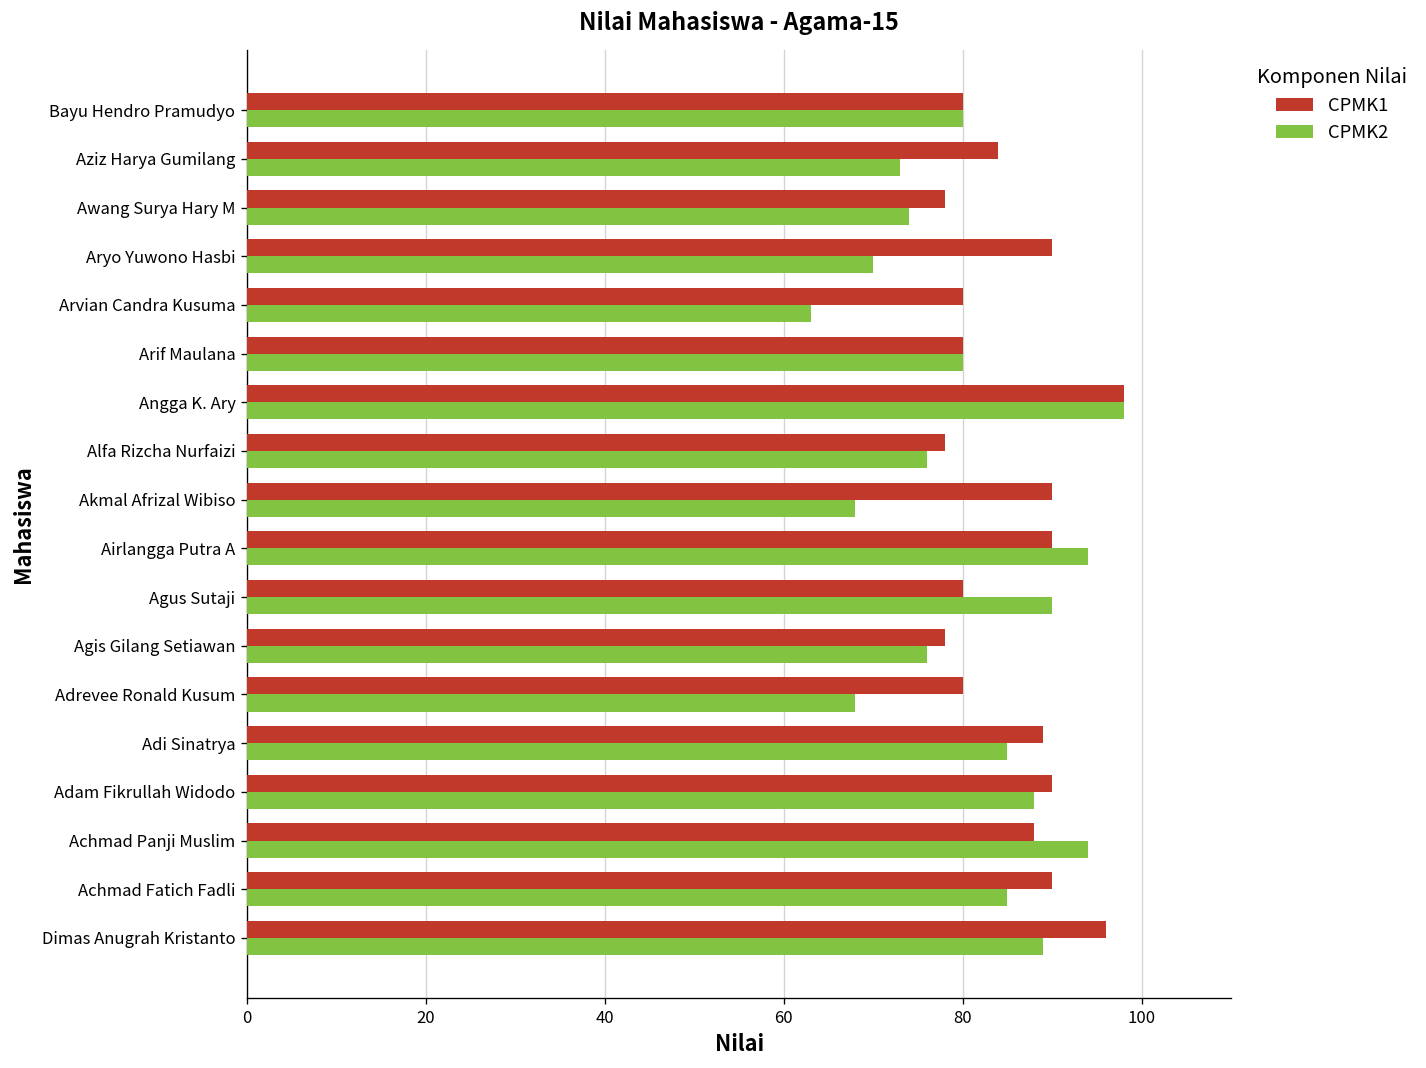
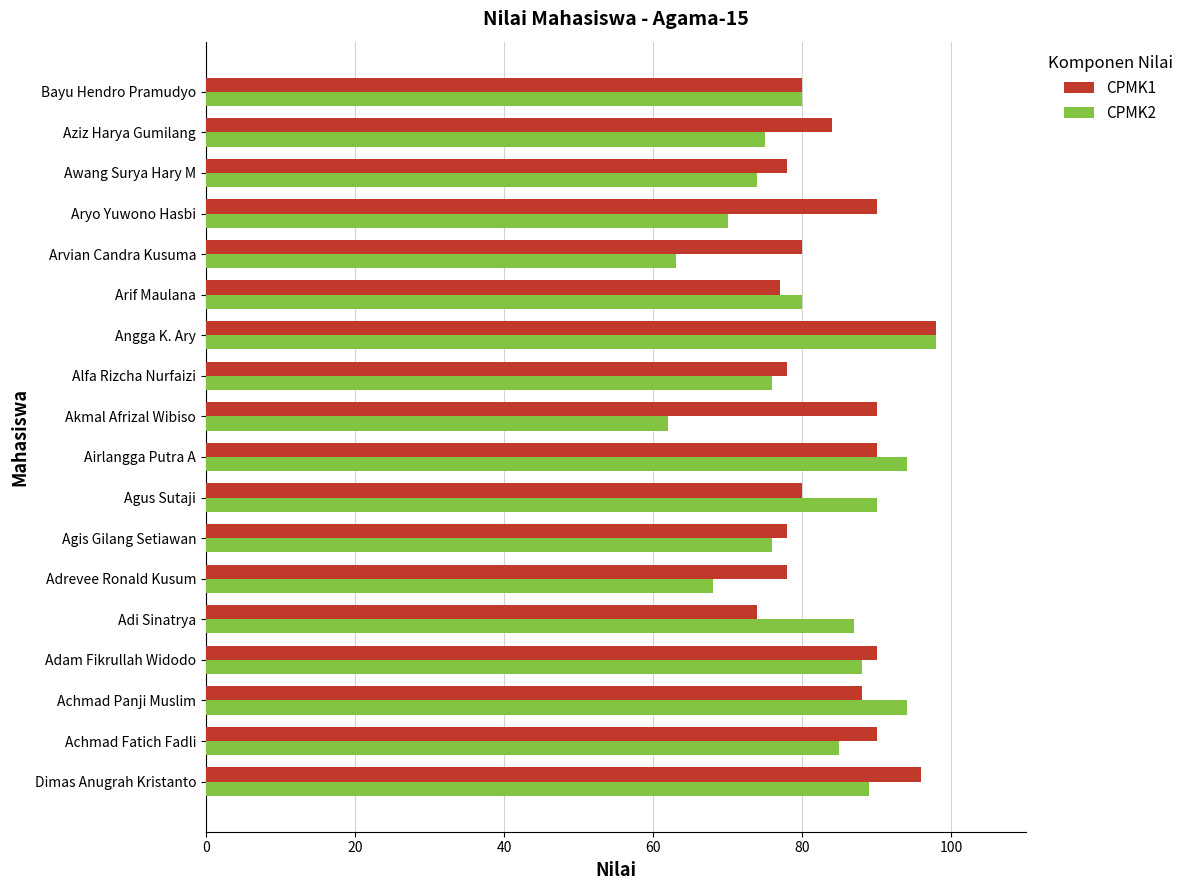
  {
    "CPMK1": {
      "Bayu Hendro Pramudyo": 80,
      "Aziz Harya Gumilang": 84,
      "Awang Surya Hary M": 78,
      "Aryo Yuwono Hasbi": 90,
      "Arvian Candra Kusuma": 80,
-     "Arif Maulana": 80,
+     "Arif Maulana": 77,
      "Angga K. Ary": 98,
      "Alfa Rizcha Nurfaizi": 78,
      "Akmal Afrizal Wibiso": 90,
      "Airlangga Putra A": 90,
      "Agus Sutaji": 80,
      "Agis Gilang Setiawan": 78,
-     "Adrevee Ronald Kusum": 80,
-     "Adi Sinatrya": 89,
+     "Adrevee Ronald Kusum": 78,
+     "Adi Sinatrya": 74,
      "Adam Fikrullah Widodo": 90,
      "Achmad Panji Muslim": 88,
      "Achmad Fatich Fadli": 90,
      "Dimas Anugrah Kristanto": 96
    },
    "CPMK2": {
      "Bayu Hendro Pramudyo": 80,
-     "Aziz Harya Gumilang": 73,
+     "Aziz Harya Gumilang": 75,
      "Awang Surya Hary M": 74,
      "Aryo Yuwono Hasbi": 70,
      "Arvian Candra Kusuma": 63,
      "Arif Maulana": 80,
      "Angga K. Ary": 98,
      "Alfa Rizcha Nurfaizi": 76,
-     "Akmal Afrizal Wibiso": 68,
+     "Akmal Afrizal Wibiso": 62,
      "Airlangga Putra A": 94,
      "Agus Sutaji": 90,
      "Agis Gilang Setiawan": 76,
      "Adrevee Ronald Kusum": 68,
-     "Adi Sinatrya": 85,
+     "Adi Sinatrya": 87,
      "Adam Fikrullah Widodo": 88,
      "Achmad Panji Muslim": 94,
      "Achmad Fatich Fadli": 85,
      "Dimas Anugrah Kristanto": 89
    }
  }
